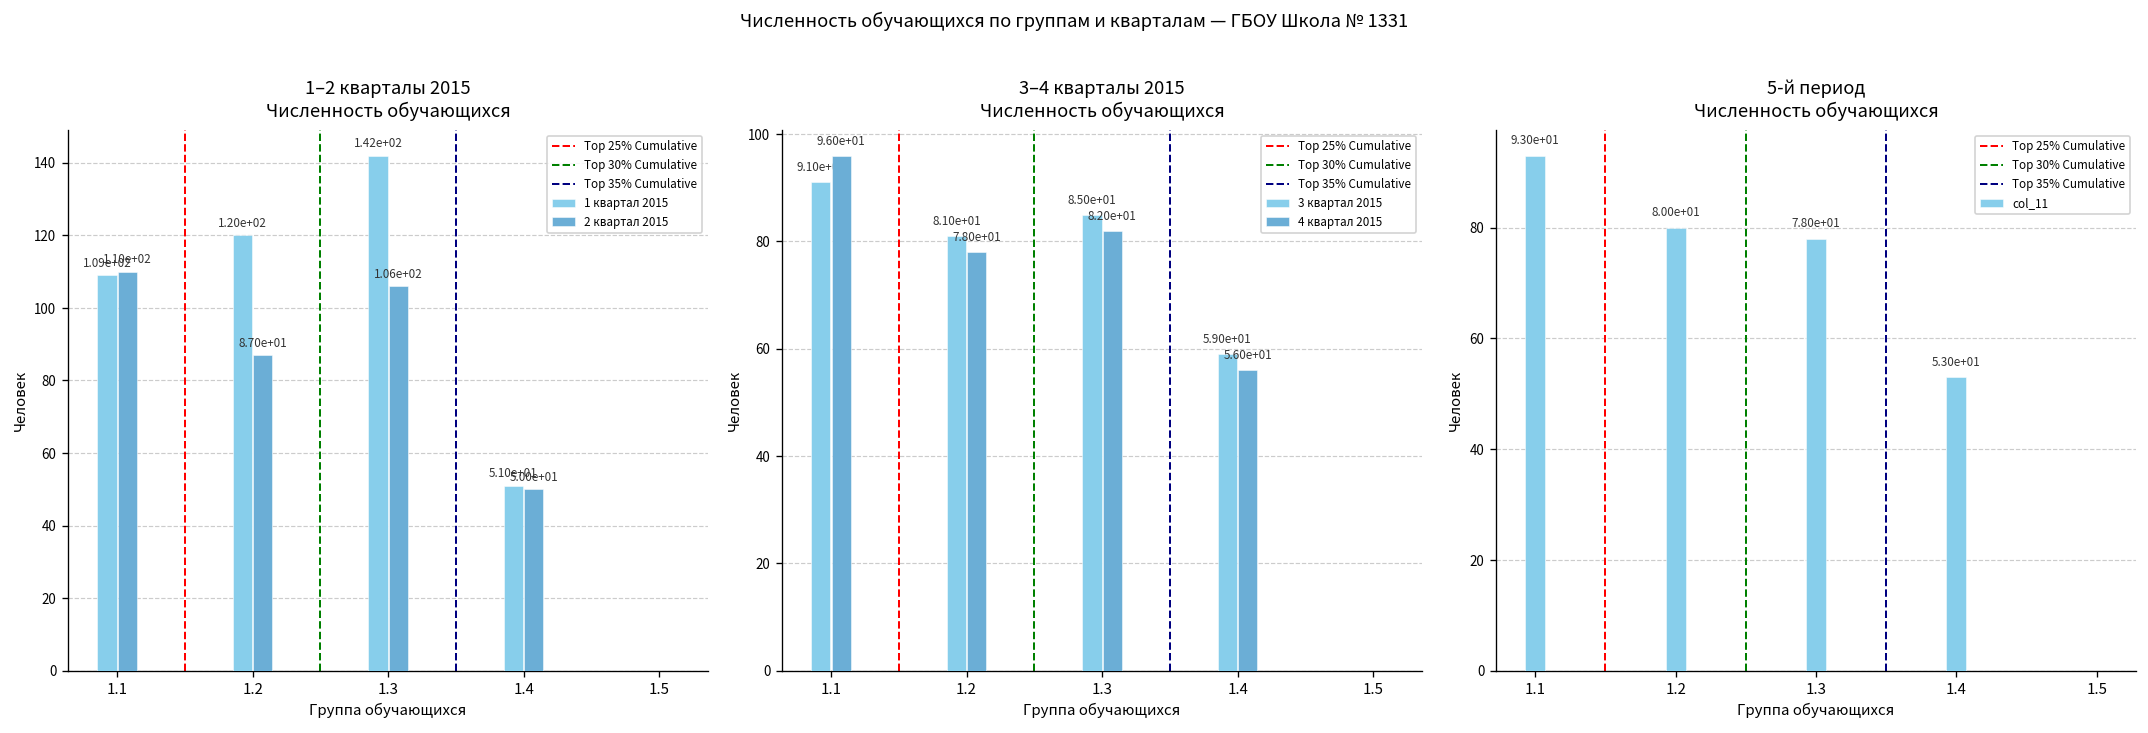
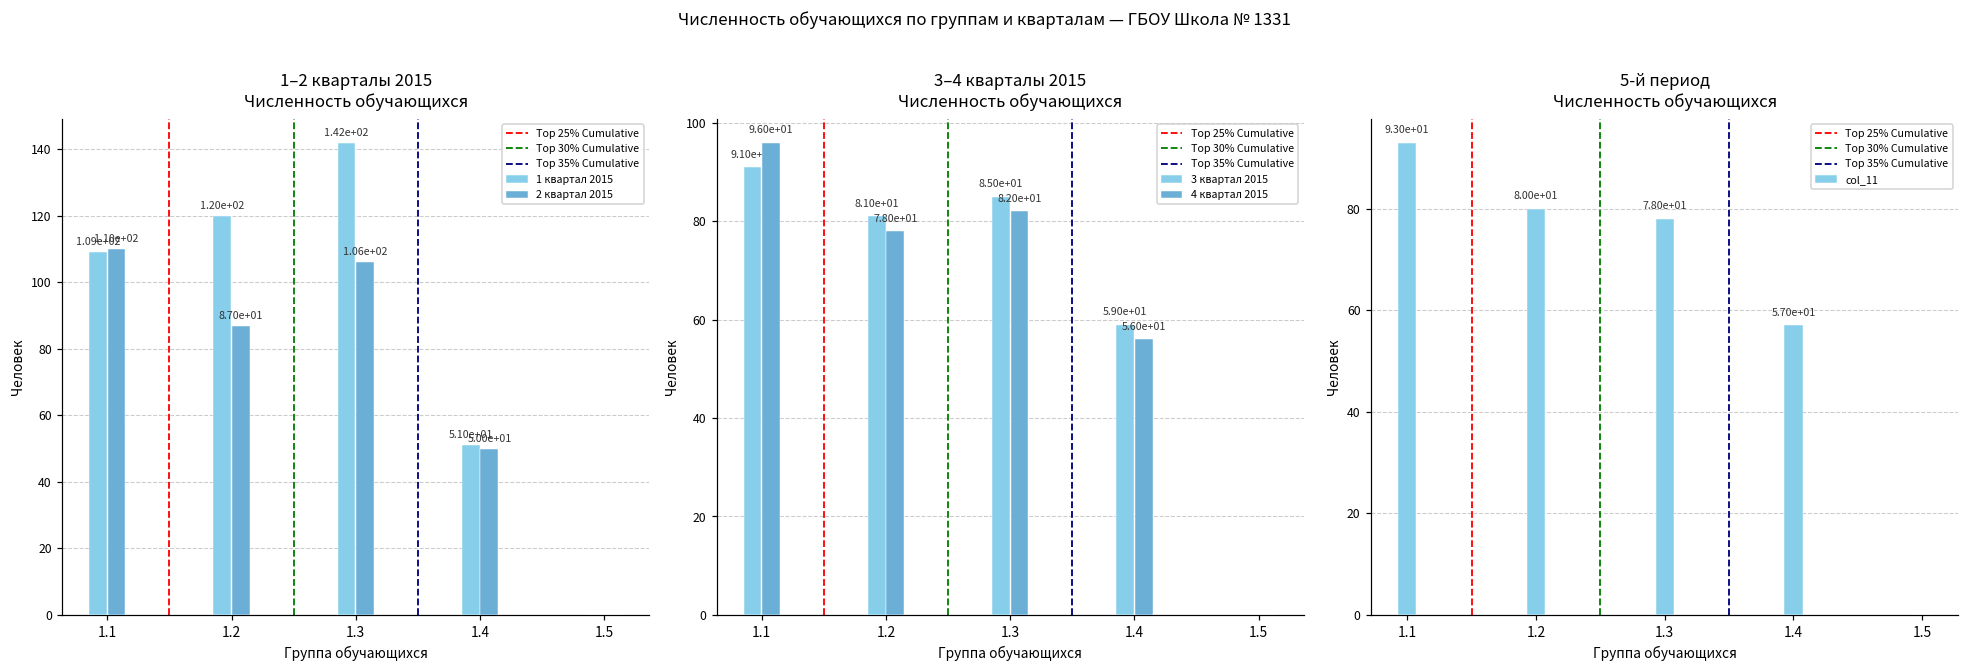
  {
    "5-й период Численность обучающихся": {
      "1.1": "9.30e+01",
      "1.2": "8.00e+01",
      "1.3": "7.80e+01",
-     "1.4": "5.30e+01"
+     "1.4": "5.70e+01"
    }
  }
